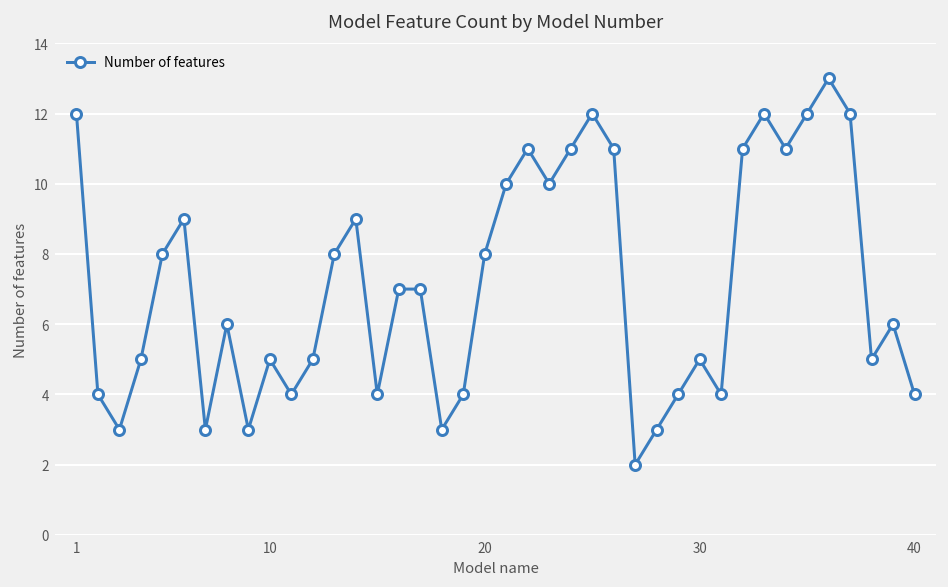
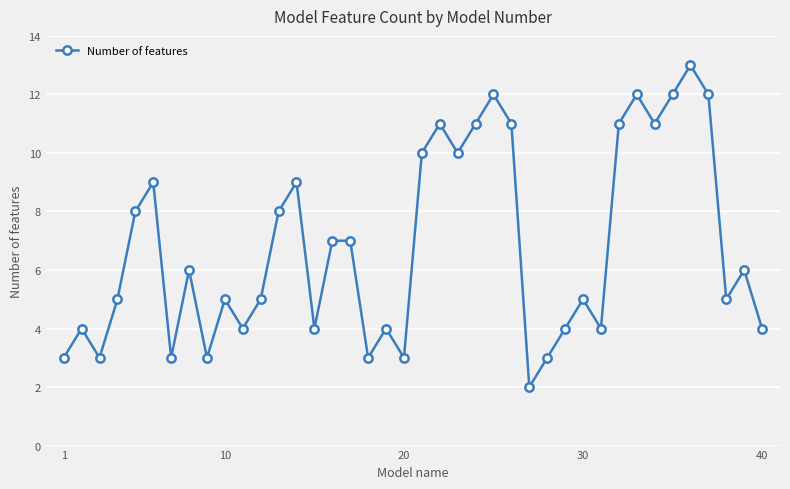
  {
-   "1": 12,
+   "1": 3,
    "10": 5,
-   "20": 8,
+   "20": 3,
    "30": 5,
    "40": 4
  }
